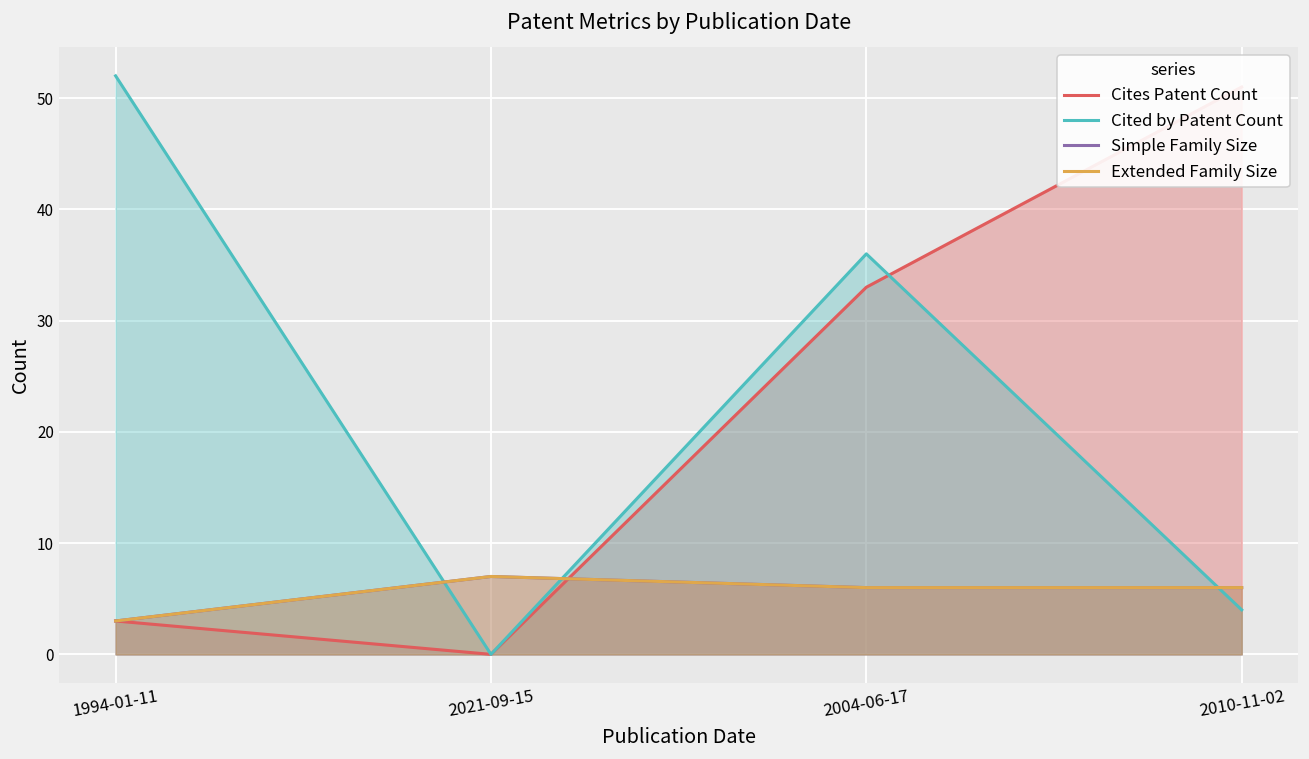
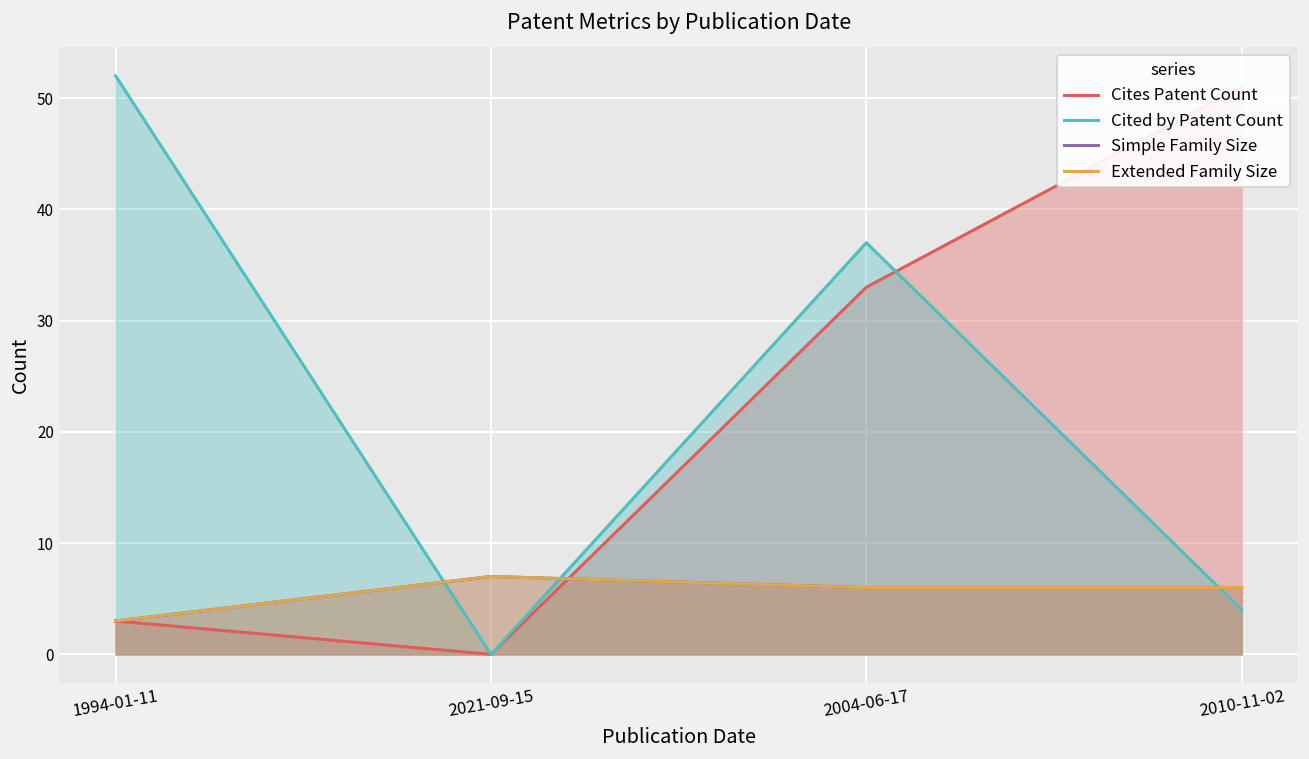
  {
    "Cites Patent Count": {
      "2004-06-17": 33
    },
    "Cited by Patent Count": {
      "1994-01-11": 52,
-     "2004-06-17": 36,
+     "2004-06-17": 37,
      "2010-11-02": 4
    },
    "Extended Family Size": {
      "2021-09-15": 7,
      "2004-06-17": 6,
      "2010-11-02": 6
    }
  }
